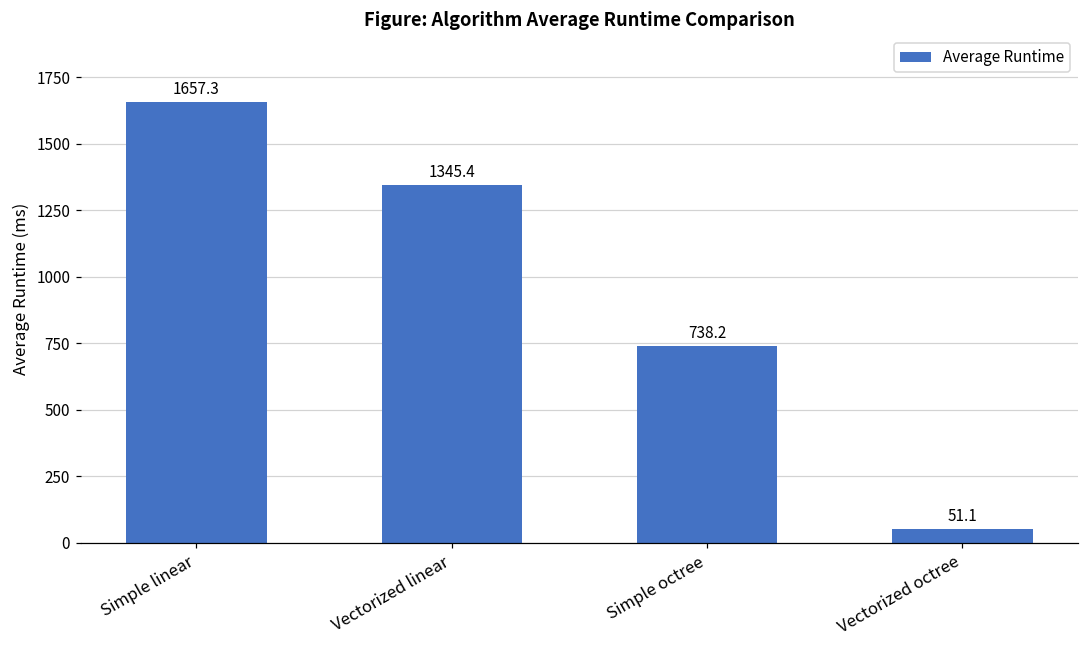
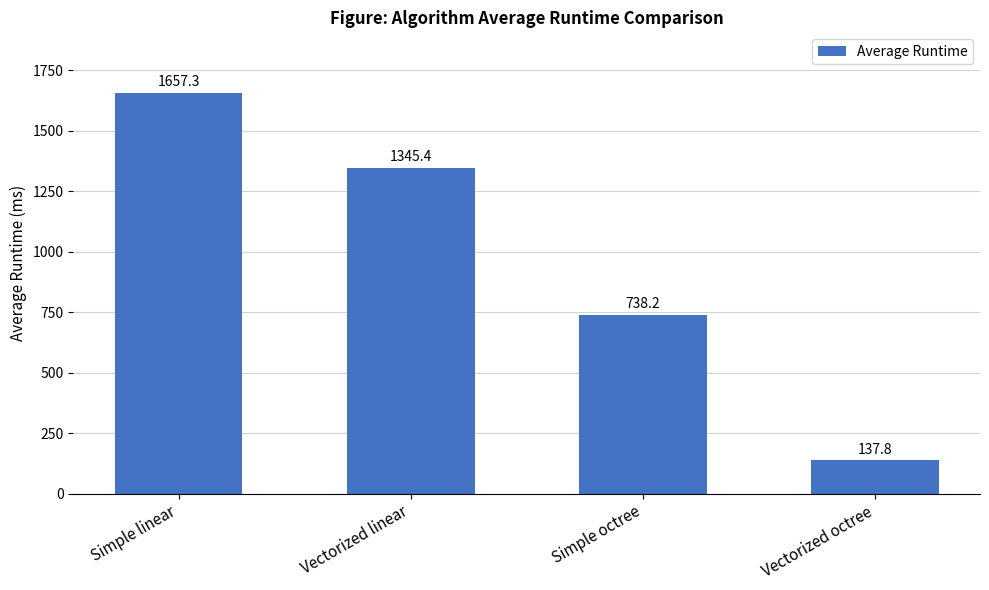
  {
    "Simple linear": 1657.3,
    "Vectorized linear": 1345.4,
    "Simple octree": 738.2,
-   "Vectorized octree": 51.1
+   "Vectorized octree": 137.8
  }
